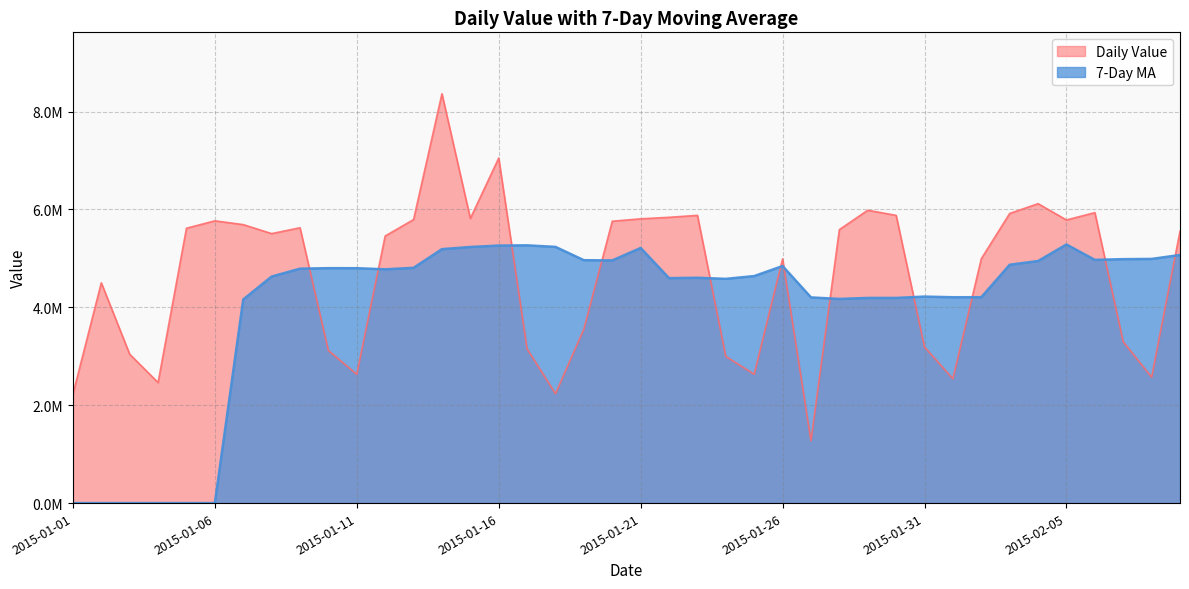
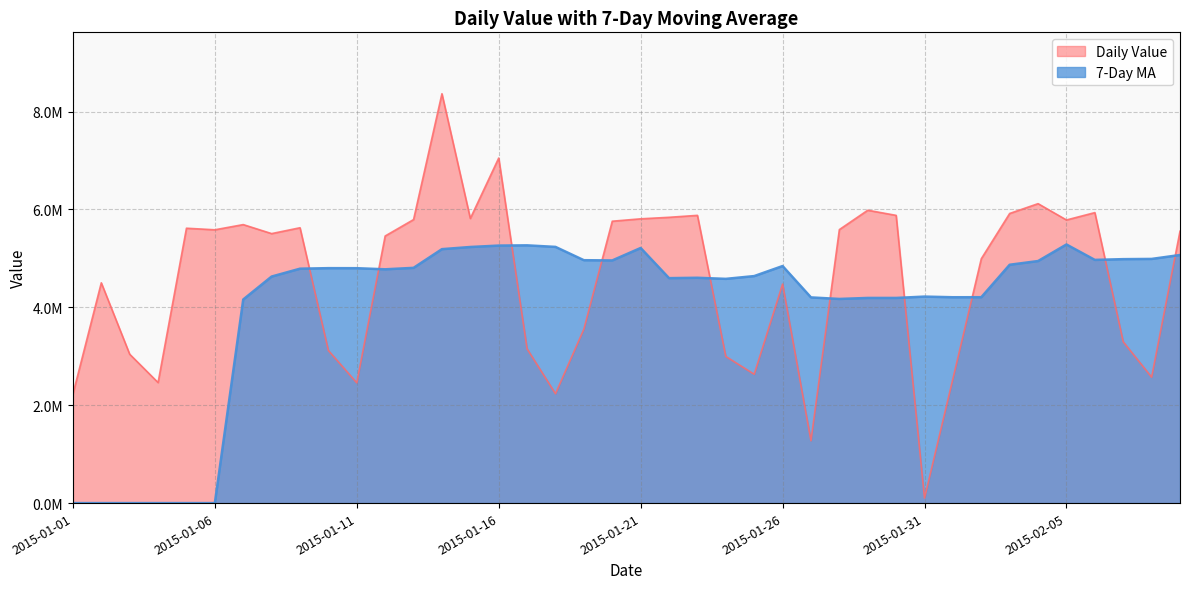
  {
    "Daily Value": {
      "2015-01-01": 2200000,
-     "2015-01-06": 5800000,
-     "2015-01-11": 2600000,
+     "2015-01-06": 5600000,
+     "2015-01-11": 2500000,
      "2015-01-16": 7000000,
      "2015-01-21": 5800000,
-     "2015-01-26": 5000000,
-     "2015-01-31": 3200000,
+     "2015-01-26": 4500000,
+     "2015-01-31": 100000,
      "2015-02-05": 5800000
    },
    "7-Day MA": {
      "2015-01-01": 0,
      "2015-01-06": 0,
      "2015-01-11": 4800000,
      "2015-01-16": 5300000,
      "2015-01-21": 5200000,
      "2015-01-26": 4800000,
      "2015-01-31": 4200000,
      "2015-02-05": 5300000
    }
  }
